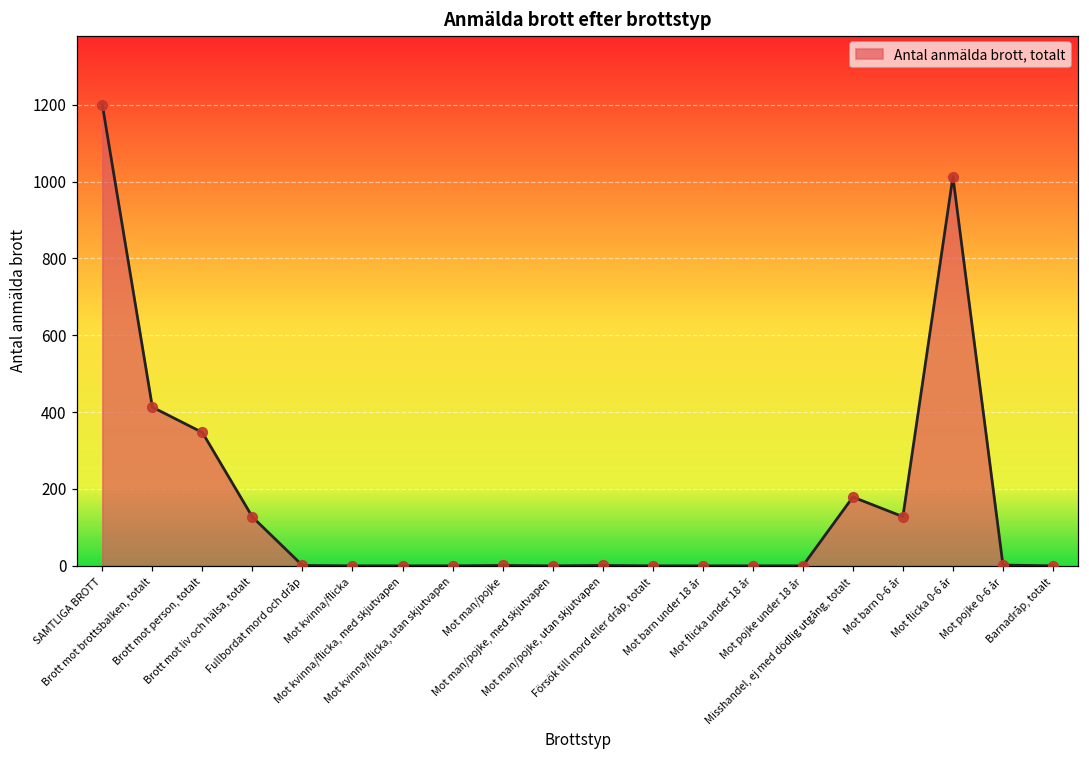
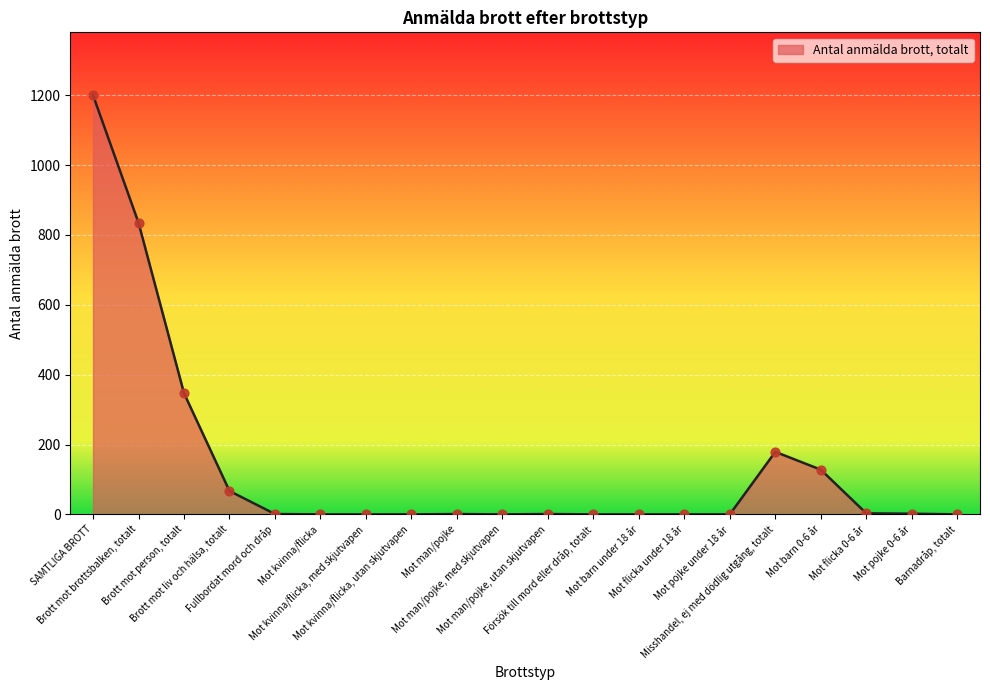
  {
    "SAMTLIGA BROTT": 1200,
-   "Brott mot brottsbalken, totalt": 410,
+   "Brott mot brottsbalken, totalt": 840,
    "Brott mot person, totalt": 350,
-   "Brott mot liv och hälsa, totalt": 130,
+   "Brott mot liv och hälsa, totalt": 70,
    "Fullbordat mord och dråp": 0,
    "Mot kvinna/flicka": 0,
    "Mot kvinna/flicka, med skjutvapen": 0,
    "Mot kvinna/flicka, utan skjutvapen": 0,
    "Mot man/pojke": 0,
    "Mot man/pojke, med skjutvapen": 0,
    "Mot man/pojke, utan skjutvapen": 0,
    "Försök till mord eller dråp, totalt": 0,
    "Mot barn under 18 år": 0,
    "Mot flicka under 18 år": 0,
    "Mot pojke under 18 år": 0,
    "Misshandel, ej med dödlig utgång, totalt": 180,
    "Mot barn 0-6 år": 130,
-   "Mot flicka 0-6 år": 1010,
+   "Mot flicka 0-6 år": 0,
    "Mot pojke 0-6 år": 0,
    "Barnadråp, totalt": 0
  }
